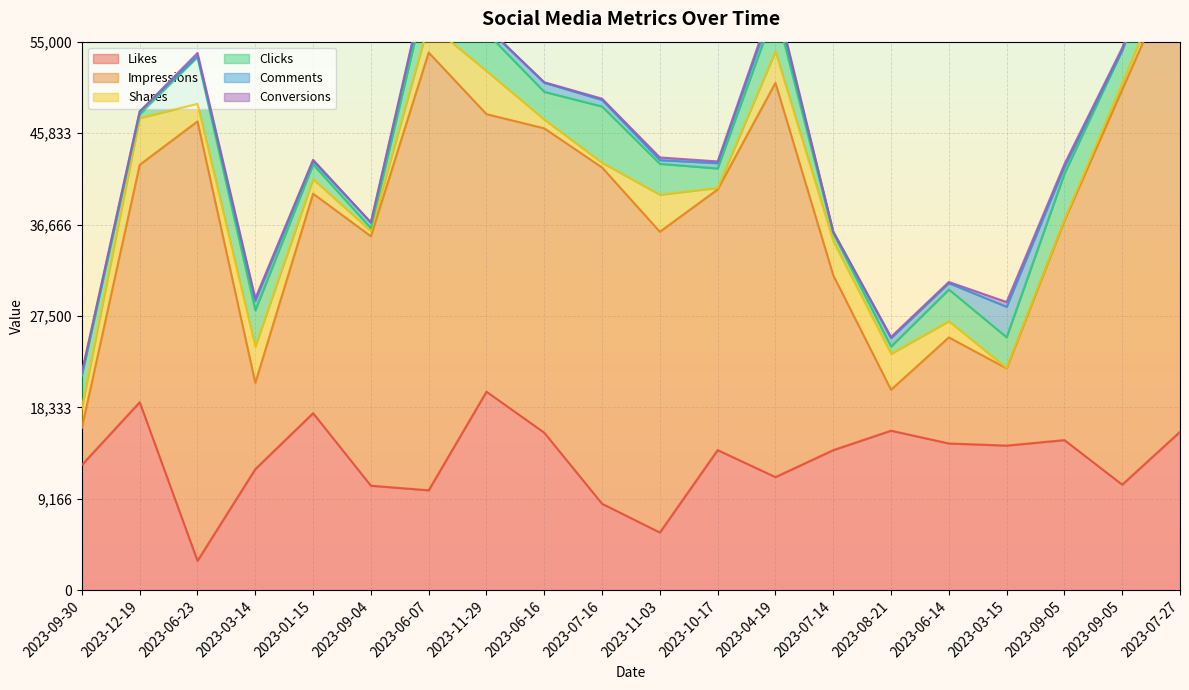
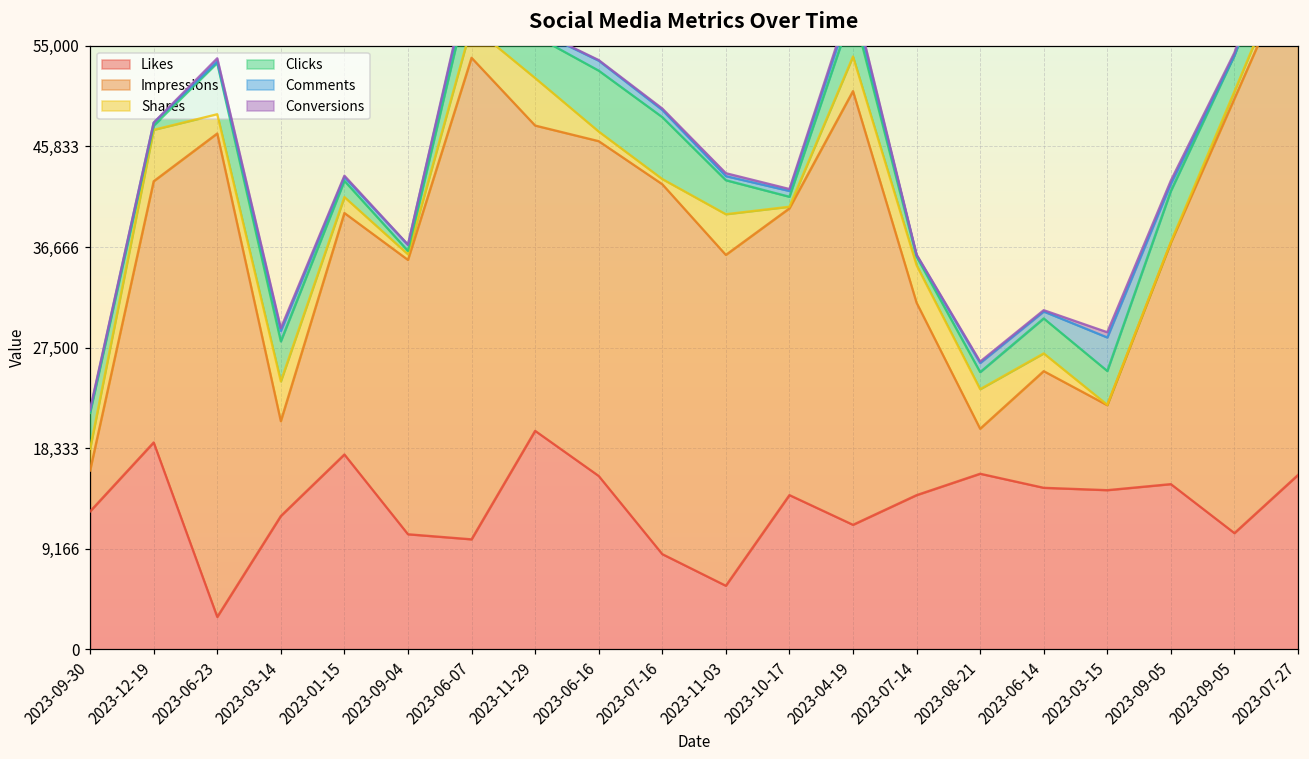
  {
    "Clicks": {
      "2023-12-19": "0",
      "2023-03-14": "4,000",
      "2023-01-15": "1,000",
      "2023-09-04": "0",
-     "2023-06-16": "3,000",
+     "2023-06-16": "6,000",
      "2023-07-16": "6,000",
      "2023-11-03": "3,000",
-     "2023-10-17": "2,000",
-     "2023-08-21": "1,000",
+     "2023-10-17": "1,000",
+     "2023-08-21": "2,000",
      "2023-06-14": "3,000",
      "2023-03-15": "3,000"
    },
    "Comments": {
      "2023-11-03": "0",
      "2023-03-15": "3,000"
    },
    "Conversions": {
      "2023-11-03": "0",
      "2023-03-15": "0"
    }
  }
